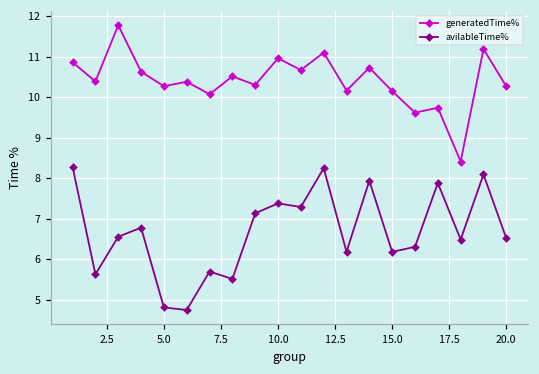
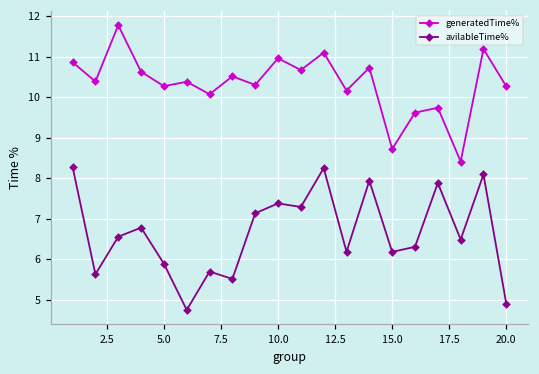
  {
    "generatedTime%": {
      "5.0": 10.3,
      "10.0": 11.0,
-     "15.0": 10.1,
+     "15.0": 8.7,
      "20.0": 10.3
    },
    "avilableTime%": {
-     "5.0": 4.8,
+     "5.0": 5.9,
      "10.0": 7.4,
      "15.0": 6.2,
-     "20.0": 6.5
+     "20.0": 4.9
    }
  }
